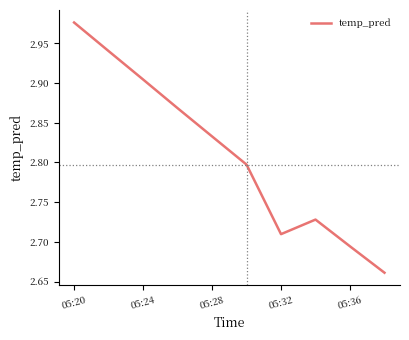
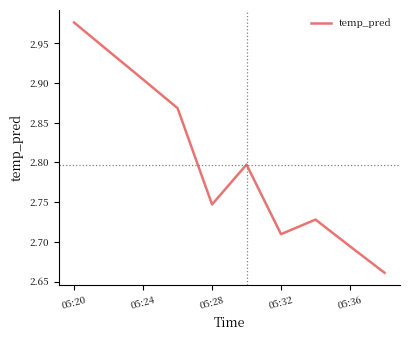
  {
    "05:20": 2.98,
    "05:24": 2.90,
-   "05:28": 2.83,
+   "05:28": 2.75,
    "05:32": 2.71,
    "05:36": 2.69
  }
